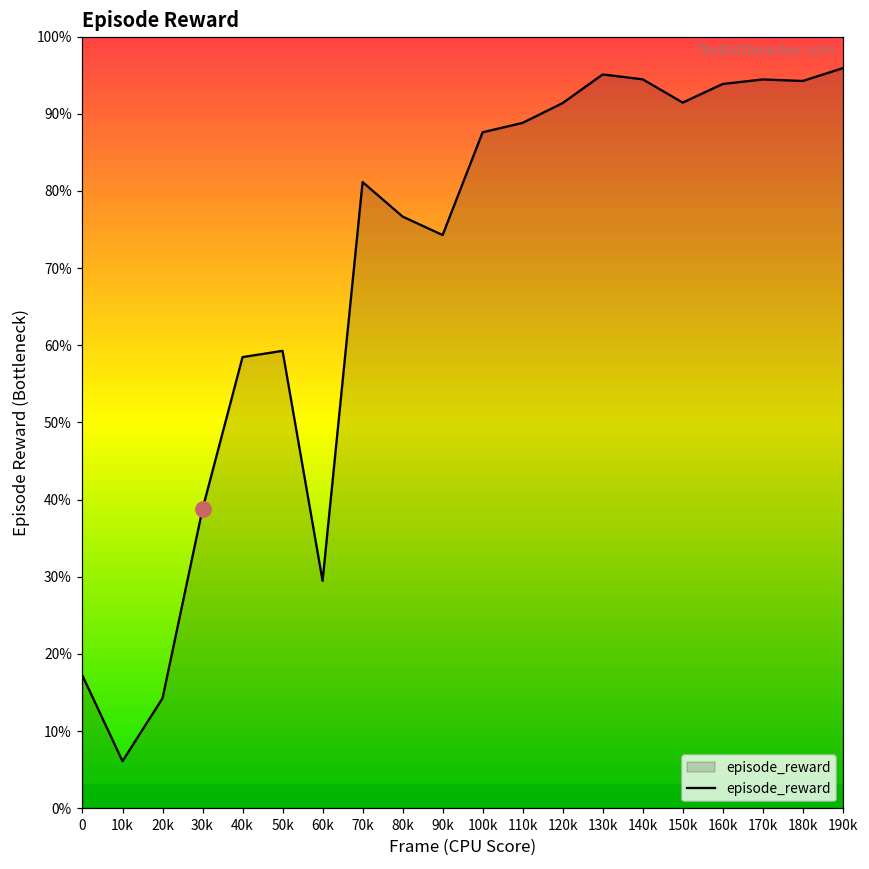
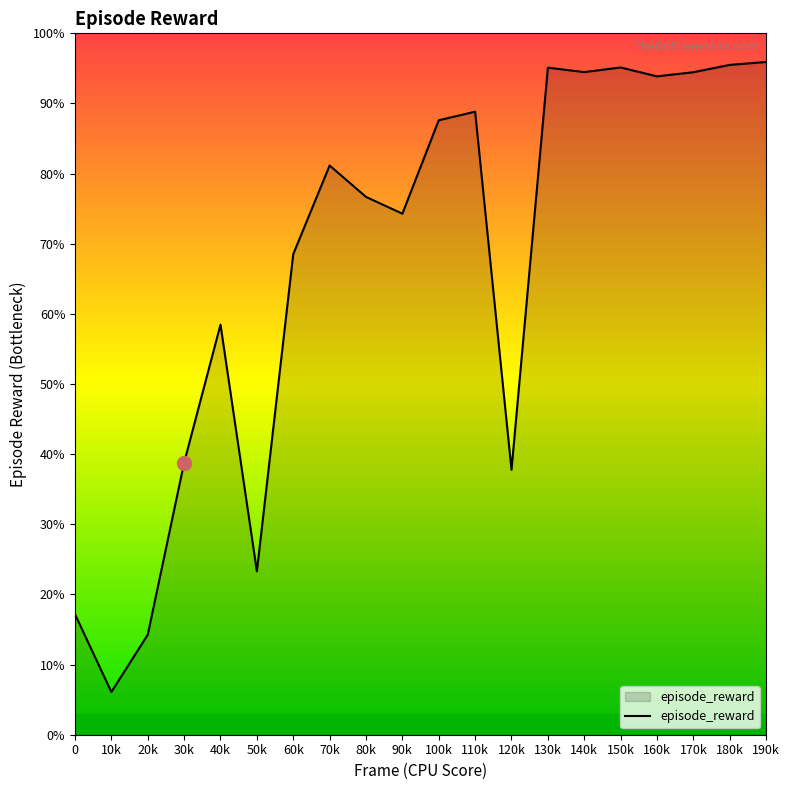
  {
    "episode_reward": {
      "0": "17%",
      "10k": "6%",
      "20k": "14%",
      "40k": "58%",
-     "50k": "59%",
-     "60k": "29%",
+     "50k": "23%",
+     "60k": "69%",
      "70k": "81%",
      "80k": "77%",
      "90k": "74%",
      "100k": "88%",
      "110k": "89%",
-     "120k": "91%",
+     "120k": "38%",
      "130k": "95%",
      "140k": "94%",
-     "150k": "91%",
+     "150k": "95%",
      "160k": "94%",
      "170k": "94%",
-     "180k": "94%",
+     "180k": "96%",
      "190k": "96%"
    }
  }
